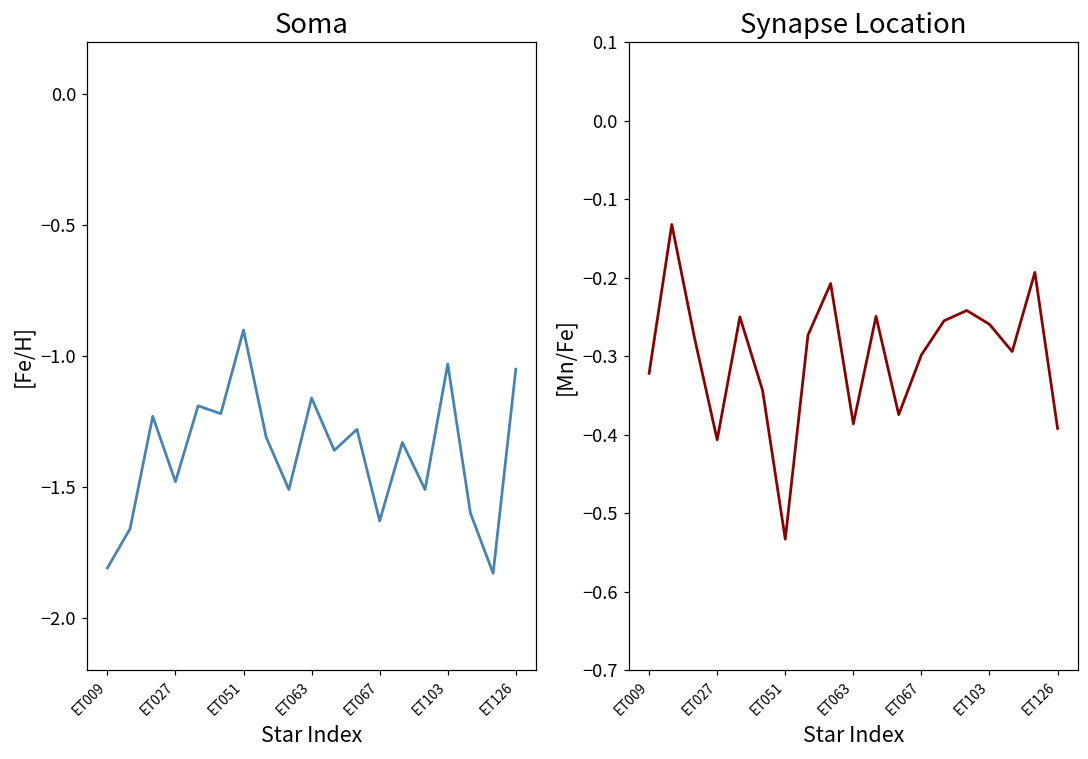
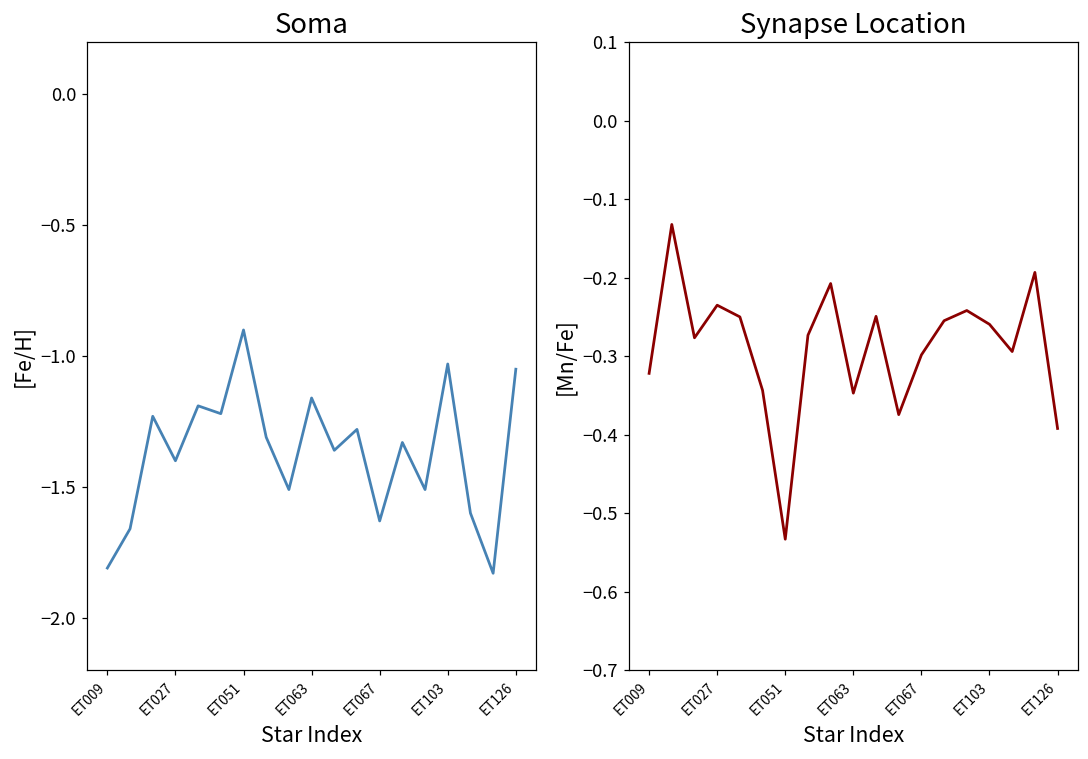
  {
    "Soma": {
      "ET009": -1.81,
-     "ET027": -1.48,
+     "ET027": -1.40,
      "ET051": -0.90,
      "ET063": -1.16,
      "ET067": -1.63,
      "ET103": -1.03,
      "ET126": -1.05
    },
    "Synapse Location": {
      "ET009": -0.32,
-     "ET027": -0.41,
+     "ET027": -0.24,
      "ET051": -0.53,
-     "ET063": -0.39,
+     "ET063": -0.35,
      "ET067": -0.30,
      "ET103": -0.26,
      "ET126": -0.39
    }
  }
